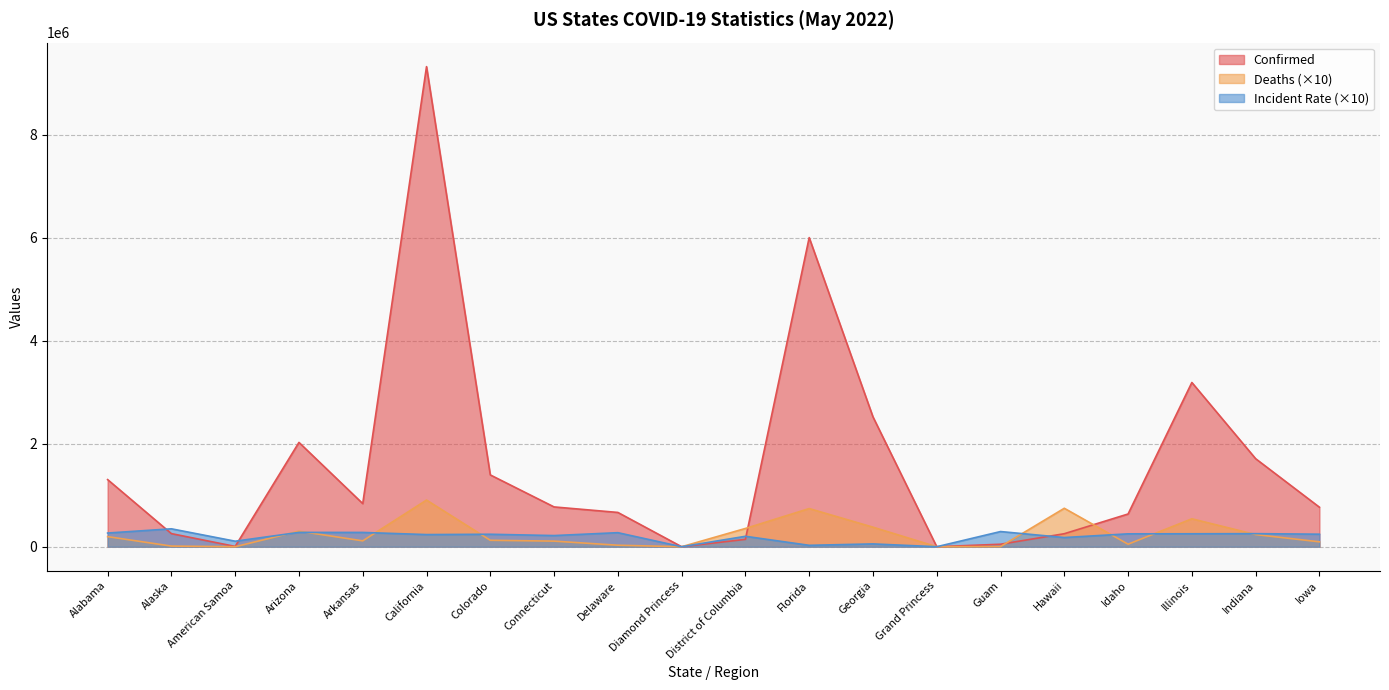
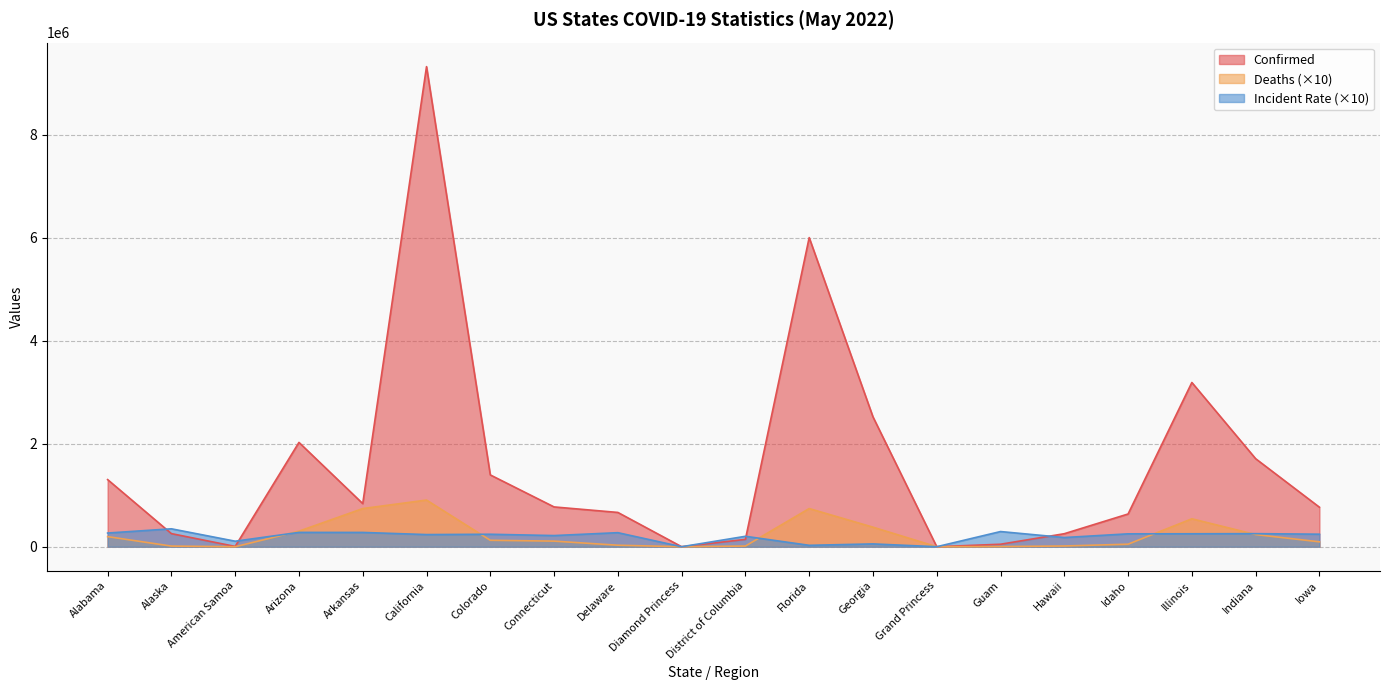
  {
    "Confirmed": {
      "Alabama": 1300000,
      "Alaska": 300000,
      "Arizona": 2000000,
      "Arkansas": 800000,
      "California": 9300000,
      "Colorado": 1400000,
      "Connecticut": 800000,
      "Delaware": 700000,
      "District of Columbia": 100000,
      "Florida": 6000000,
      "Georgia": 2500000,
      "Hawaii": 300000,
      "Idaho": 600000,
      "Illinois": 3200000,
      "Indiana": 1700000,
      "Iowa": 800000
    },
    "Deaths (×10)": {
      "Alabama": 200000,
      "Alaska": 0,
-     "Arkansas": 100000,
+     "Arkansas": 700000,
      "California": 900000,
      "Colorado": 100000,
      "Connecticut": 100000,
      "Delaware": 0,
-     "District of Columbia": 400000,
+     "District of Columbia": 0,
      "Florida": 700000,
      "Georgia": 400000,
-     "Hawaii": 700000,
+     "Hawaii": 0,
      "Idaho": 0,
      "Illinois": 500000,
      "Iowa": 100000
    },
    "Incident Rate (×10)": {
      "Alabama": 300000,
      "Alaska": 300000,
      "American Samoa": 100000,
      "Arkansas": 300000,
      "California": 200000,
      "Colorado": 200000,
      "Connecticut": 200000,
      "Delaware": 300000,
      "District of Columbia": 200000,
      "Florida": 0,
      "Georgia": 100000,
      "Guam": 300000,
      "Hawaii": 200000,
      "Idaho": 300000,
      "Illinois": 300000,
      "Iowa": 200000
    }
  }
